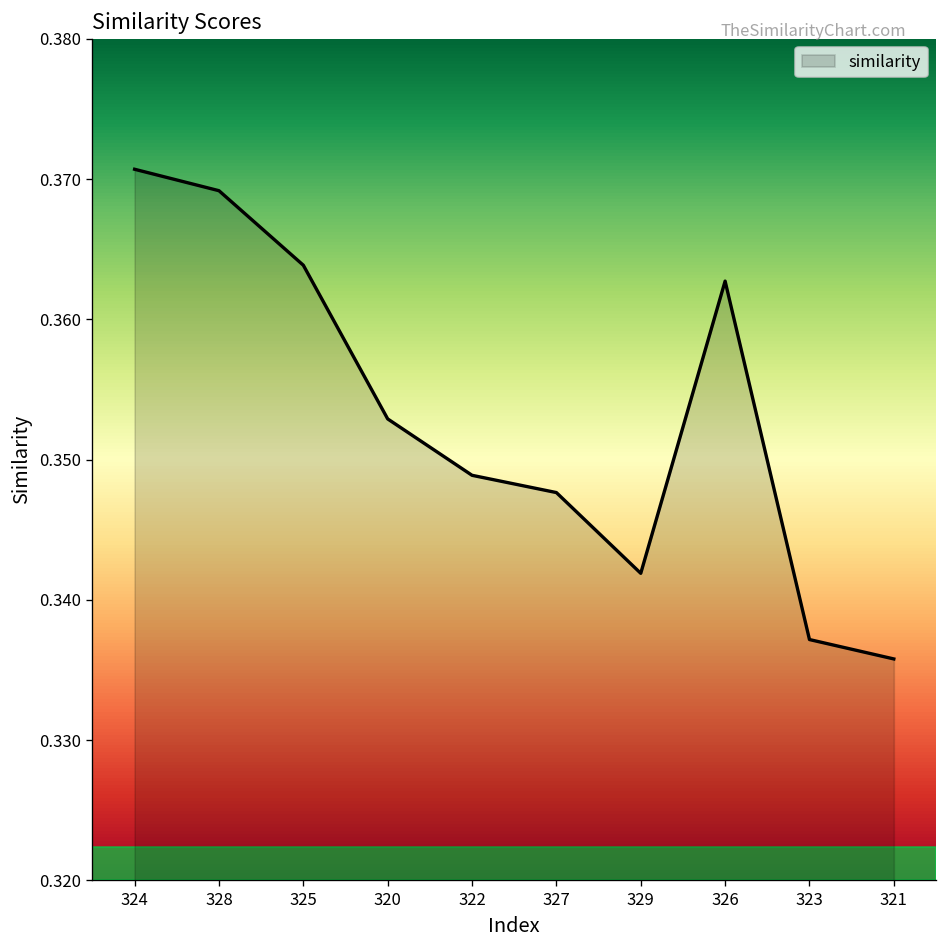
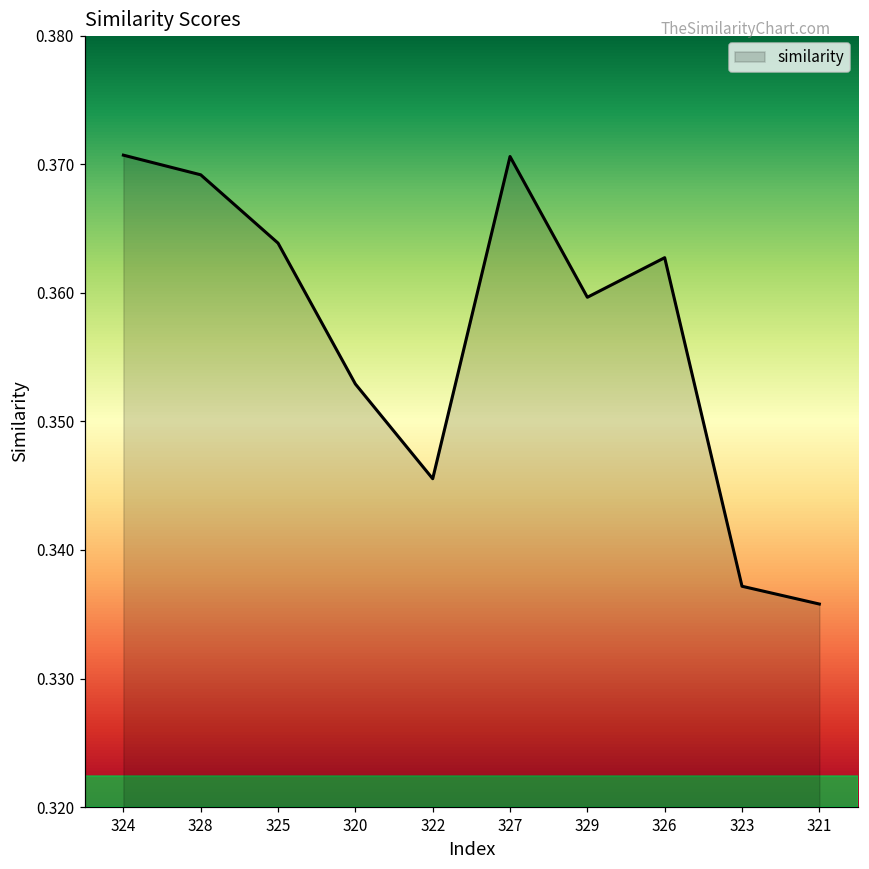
  {
    "324": 0.3707,
    "328": 0.3692,
    "325": 0.3639,
    "320": 0.3529,
-   "322": 0.3489,
-   "327": 0.3477,
-   "329": 0.3419,
+   "322": 0.3455,
+   "327": 0.3706,
+   "329": 0.3596,
    "326": 0.3627,
    "323": 0.3372,
    "321": 0.3358
  }
